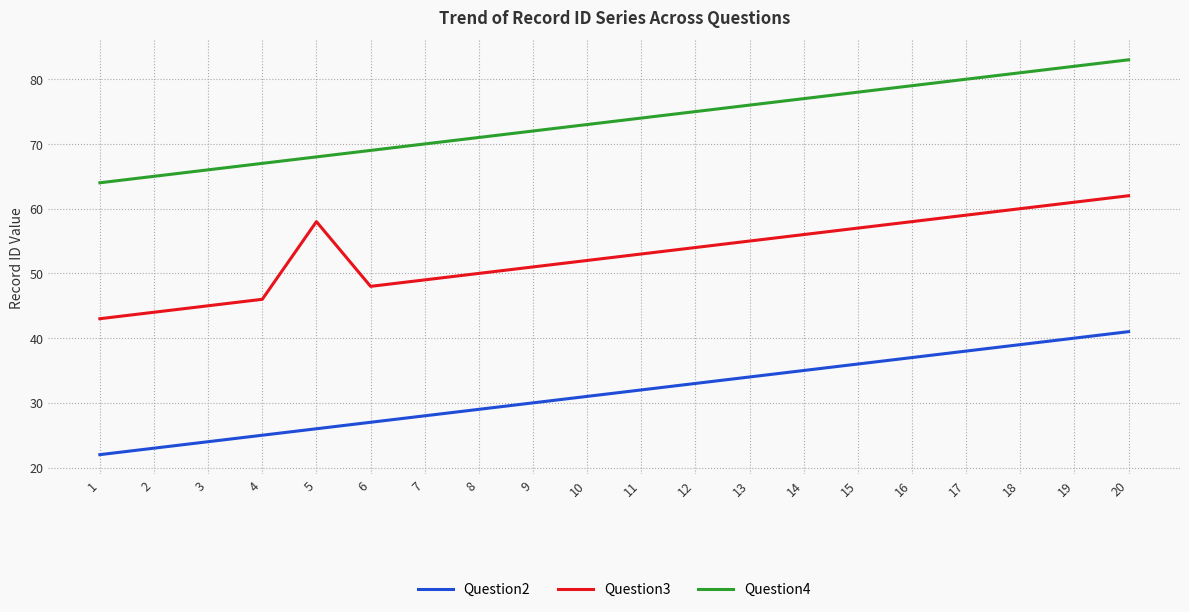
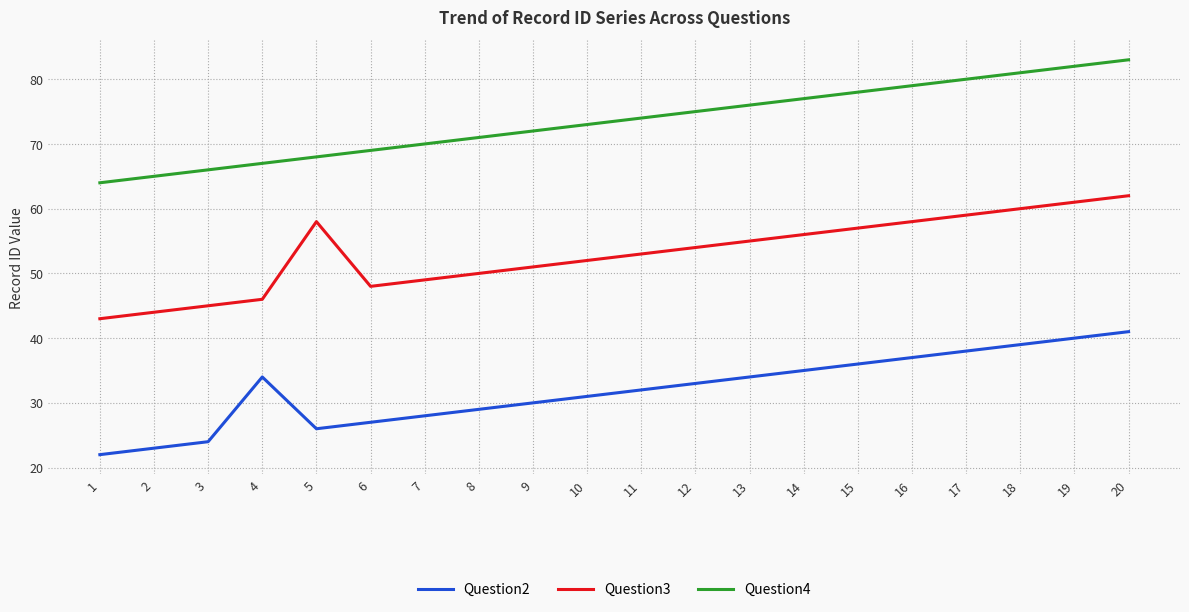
  {
    "Question2": {
      "1": 22,
      "2": 23,
      "3": 24,
-     "4": 25,
+     "4": 34,
      "5": 26,
      "6": 27,
      "7": 28,
      "8": 29,
      "9": 30,
      "10": 31,
      "11": 32,
      "12": 33,
      "13": 34,
      "14": 35,
      "15": 36,
      "16": 37,
      "17": 38,
      "18": 39,
      "19": 40,
      "20": 41
    },
    "Question3": {
      "1": 43,
      "2": 44,
      "3": 45,
      "4": 46,
      "5": 58,
      "6": 48,
      "7": 49,
      "8": 50,
      "9": 51,
      "10": 52,
      "11": 53,
      "12": 54,
      "13": 55,
      "14": 56,
      "15": 57,
      "16": 58,
      "17": 59,
      "18": 60,
      "19": 61,
      "20": 62
    },
    "Question4": {
      "1": 64,
      "2": 65,
      "3": 66,
      "4": 67,
      "5": 68,
      "6": 69,
      "7": 70,
      "8": 71,
      "9": 72,
      "10": 73,
      "11": 74,
      "12": 75,
      "13": 76,
      "14": 77,
      "15": 78,
      "16": 79,
      "17": 80,
      "18": 81,
      "19": 82,
      "20": 83
    }
  }
